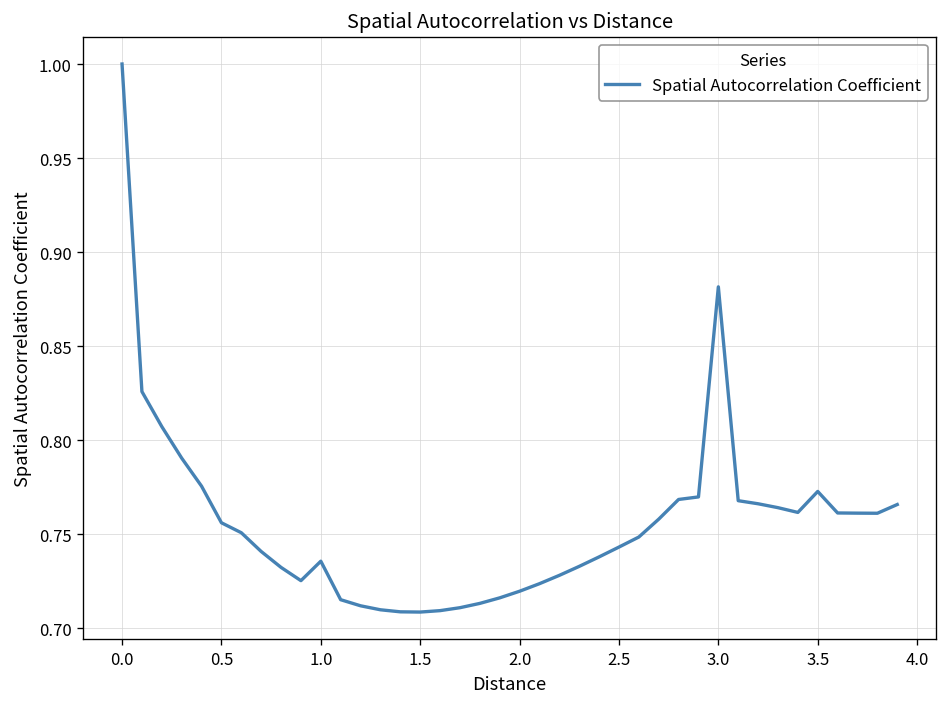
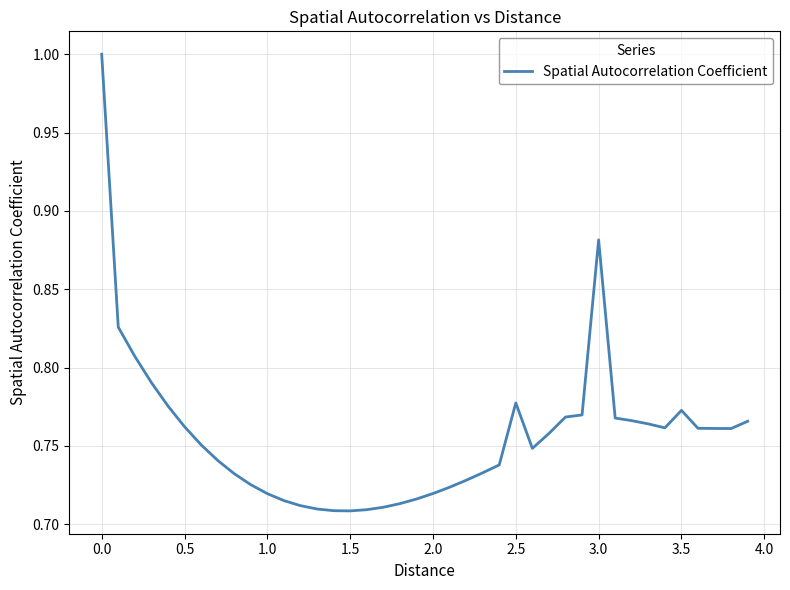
  {
    "0.0": 1.000,
-   "0.5": 0.756,
-   "1.0": 0.736,
+   "0.5": 0.762,
+   "1.0": 0.720,
    "1.5": 0.709,
    "2.0": 0.720,
-   "2.5": 0.743,
+   "2.5": 0.777,
    "3.0": 0.881,
    "3.5": 0.773
  }
